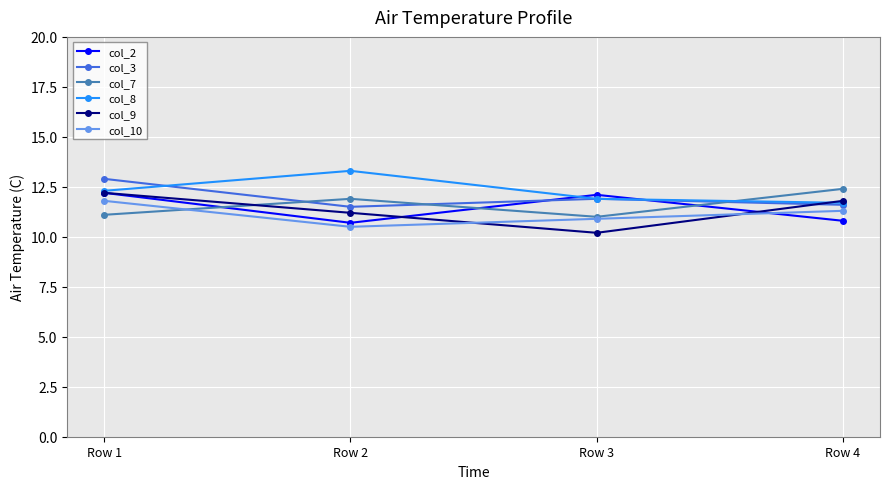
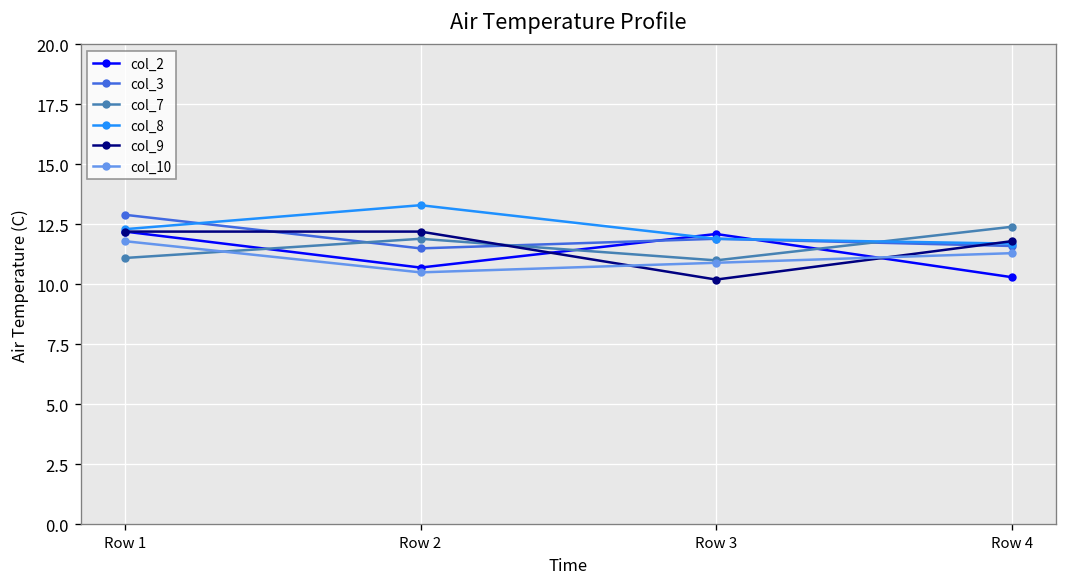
  {
    "col_2": {
      "Row 2": 10.7,
      "Row 3": 12.1,
-     "Row 4": 10.8
+     "Row 4": 10.3
    },
    "col_8": {
      "Row 2": 13.3
    },
    "col_9": {
-     "Row 2": 11.2,
+     "Row 2": 12.2,
      "Row 3": 10.2
    }
  }
